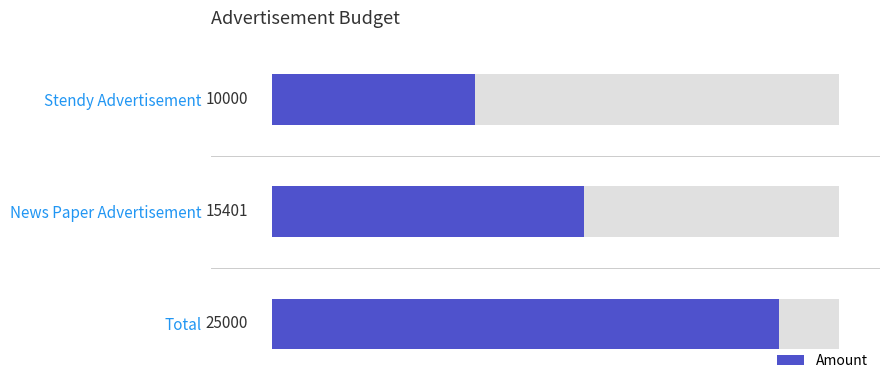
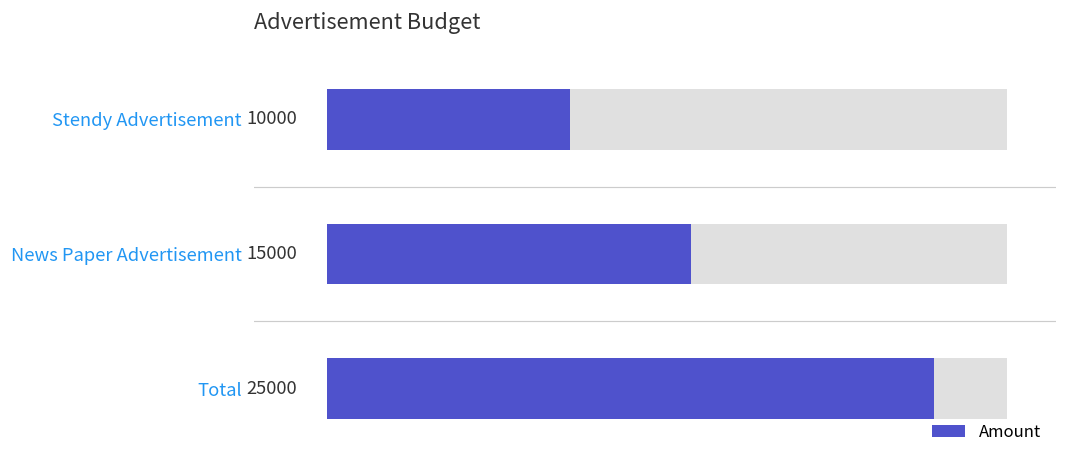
  {
    "Amount": {
-     "News Paper Advertisement": 15401
+     "News Paper Advertisement": 15000
    }
  }
